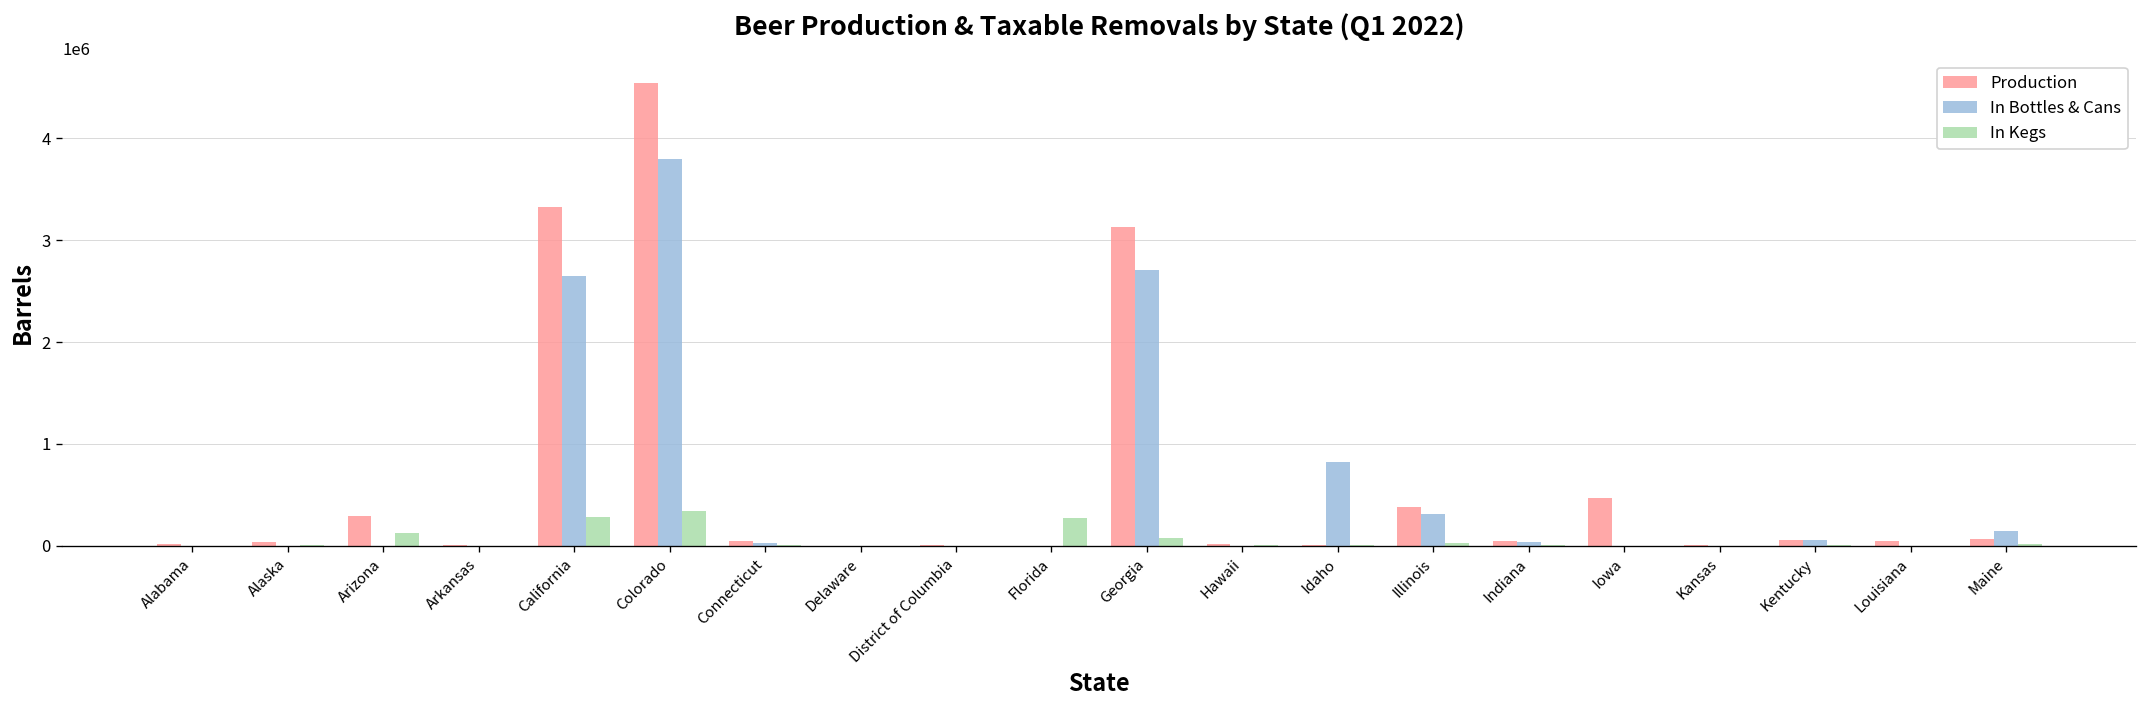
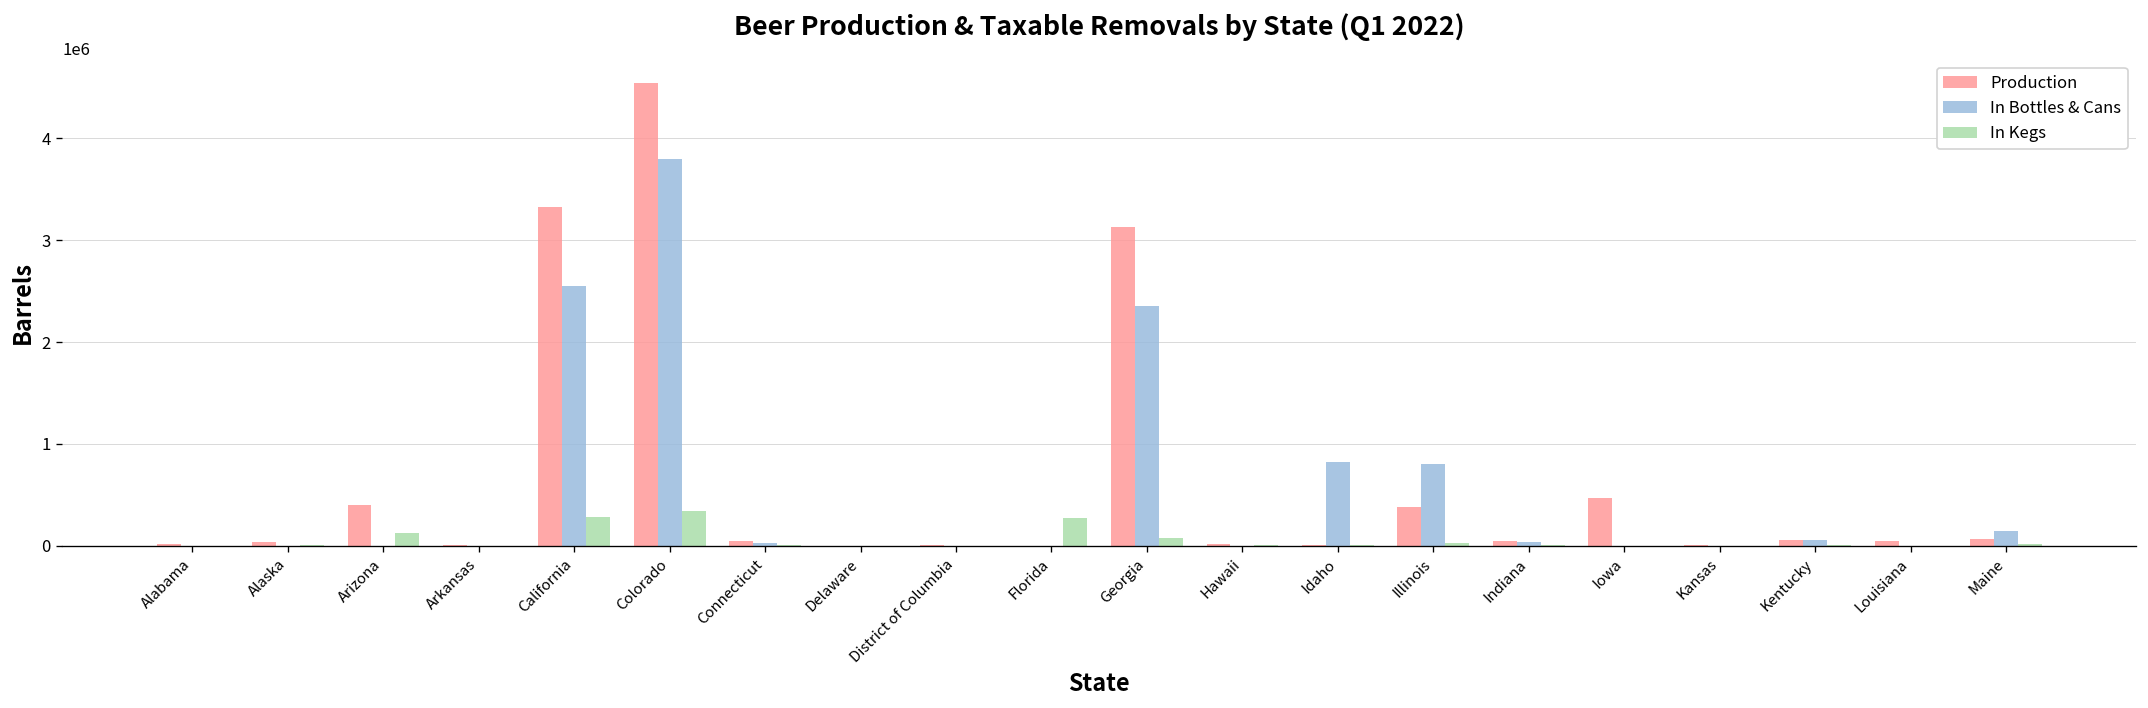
  {
    "Production": {
      "Alaska": 0,
-     "Arizona": 300000,
+     "Arizona": 400000,
      "California": 3300000,
      "Colorado": 4500000,
      "Connecticut": 100000,
      "Delaware": 0,
      "Florida": 0,
      "Georgia": 3100000,
      "Illinois": 400000,
      "Indiana": 0,
      "Iowa": 500000,
      "Kentucky": 100000,
      "Louisiana": 100000,
      "Maine": 100000
    },
    "In Bottles & Cans": {
      "Alabama": 0,
      "Alaska": 0,
      "Arizona": 0,
      "Arkansas": 0,
-     "California": 2600000,
+     "California": 2500000,
      "Colorado": 3800000,
      "Delaware": 0,
      "District of Columbia": 0,
      "Florida": 0,
-     "Georgia": 2700000,
+     "Georgia": 2300000,
      "Hawaii": 0,
      "Idaho": 800000,
-     "Illinois": 300000,
+     "Illinois": 800000,
      "Indiana": 0,
      "Iowa": 0,
      "Kansas": 0,
      "Kentucky": 100000,
      "Louisiana": 0,
      "Maine": 100000
    },
    "In Kegs": {
      "Arizona": 100000,
      "Arkansas": 0,
      "California": 300000,
      "Colorado": 300000,
      "Delaware": 0,
      "District of Columbia": 0,
      "Florida": 300000,
      "Georgia": 100000,
      "Louisiana": 0
    }
  }
